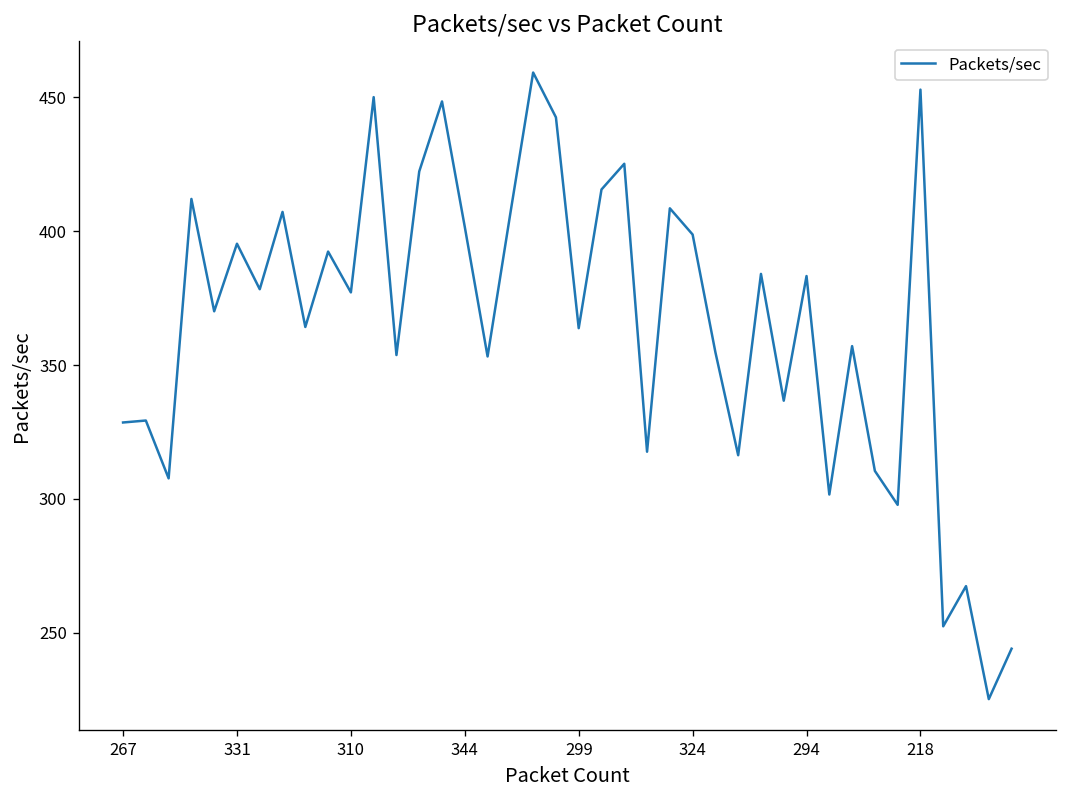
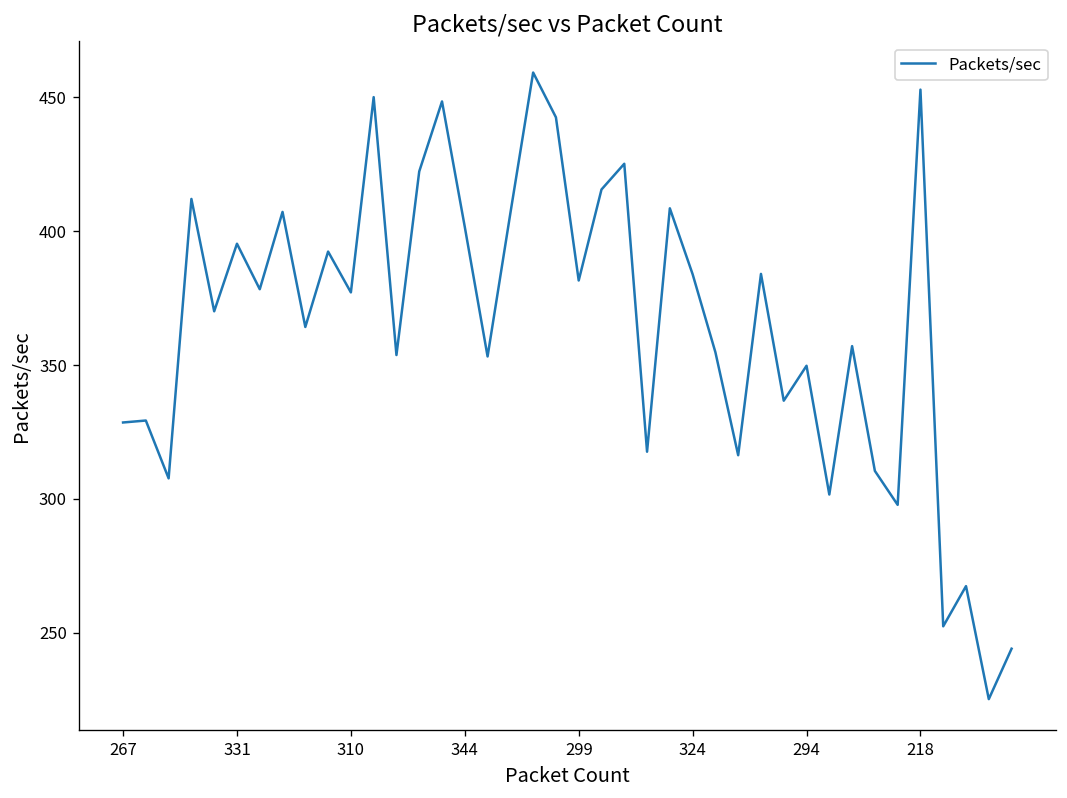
  {
    "267": 329,
    "331": 395,
    "310": 377,
    "344": 402,
-   "299": 364,
-   "324": 399,
-   "294": 383,
+   "299": 382,
+   "324": 384,
+   "294": 350,
    "218": 453
  }
